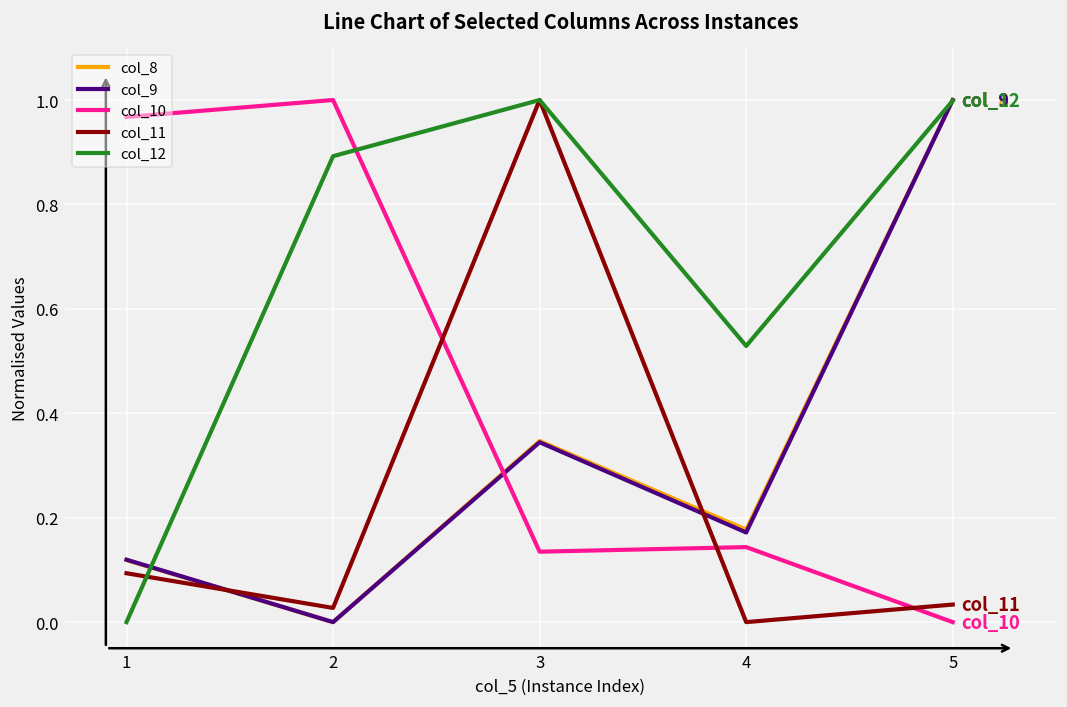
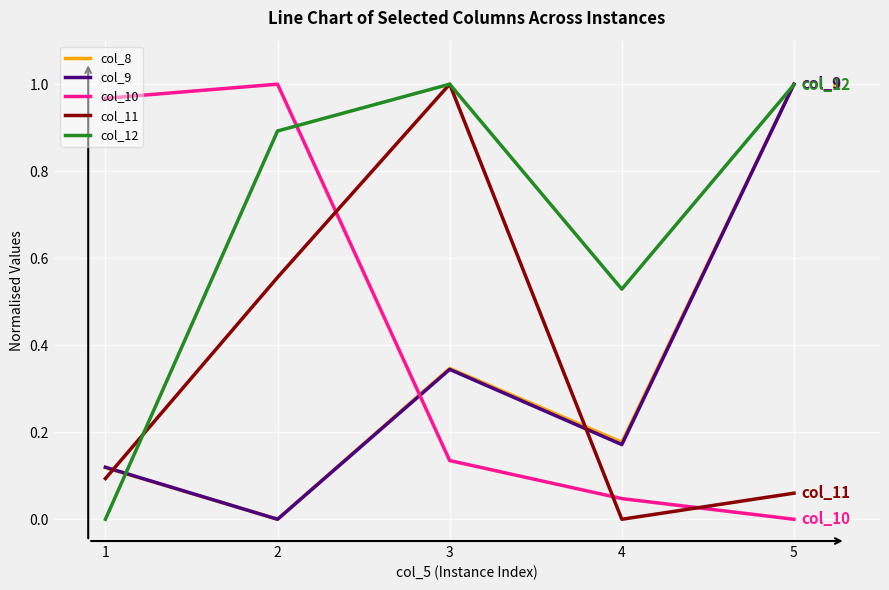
  {
    "col_10": {
      "2": 1.00,
      "3": 0.13,
-     "4": 0.14
+     "4": 0.05
    },
    "col_11": {
      "1": 0.09,
-     "2": 0.03,
+     "2": 0.56,
      "4": 0.00,
-     "5": 0.03
+     "5": 0.06
    },
    "col_12": {
      "1": 0.00,
      "2": 0.89,
      "4": 0.53
    }
  }
